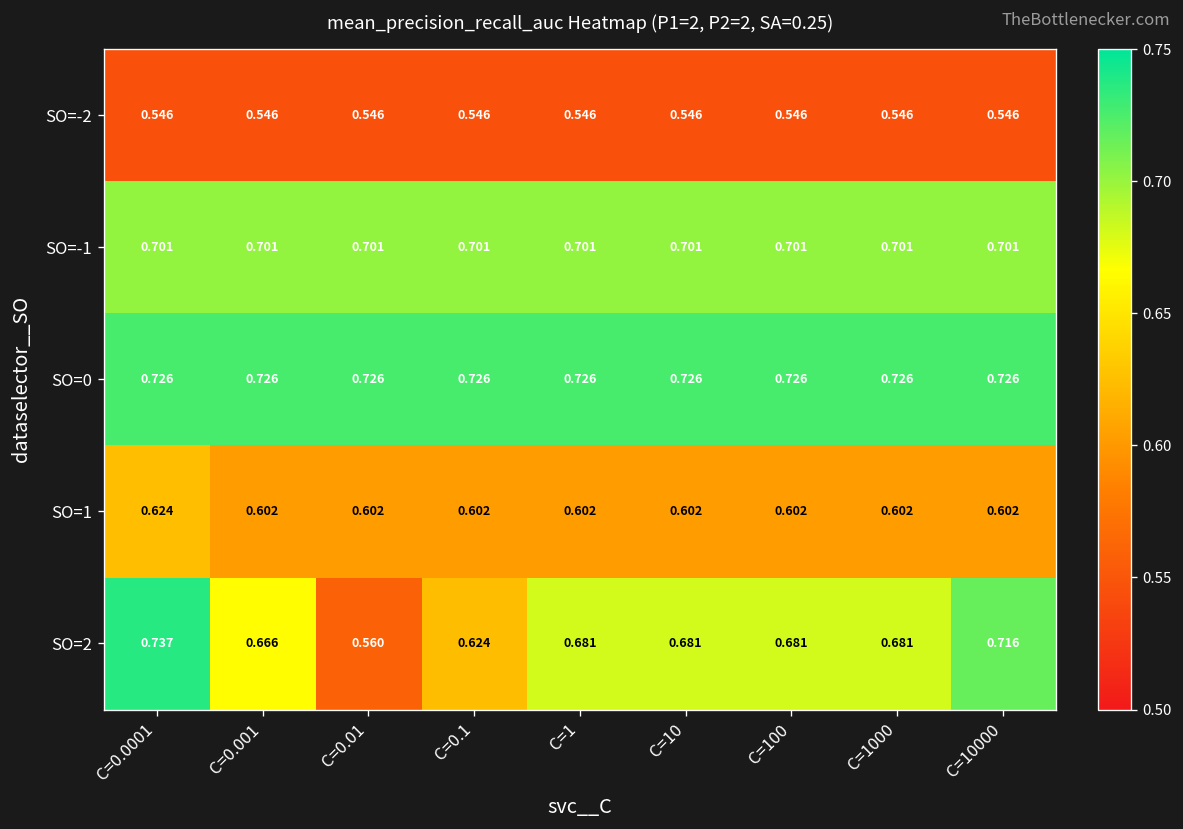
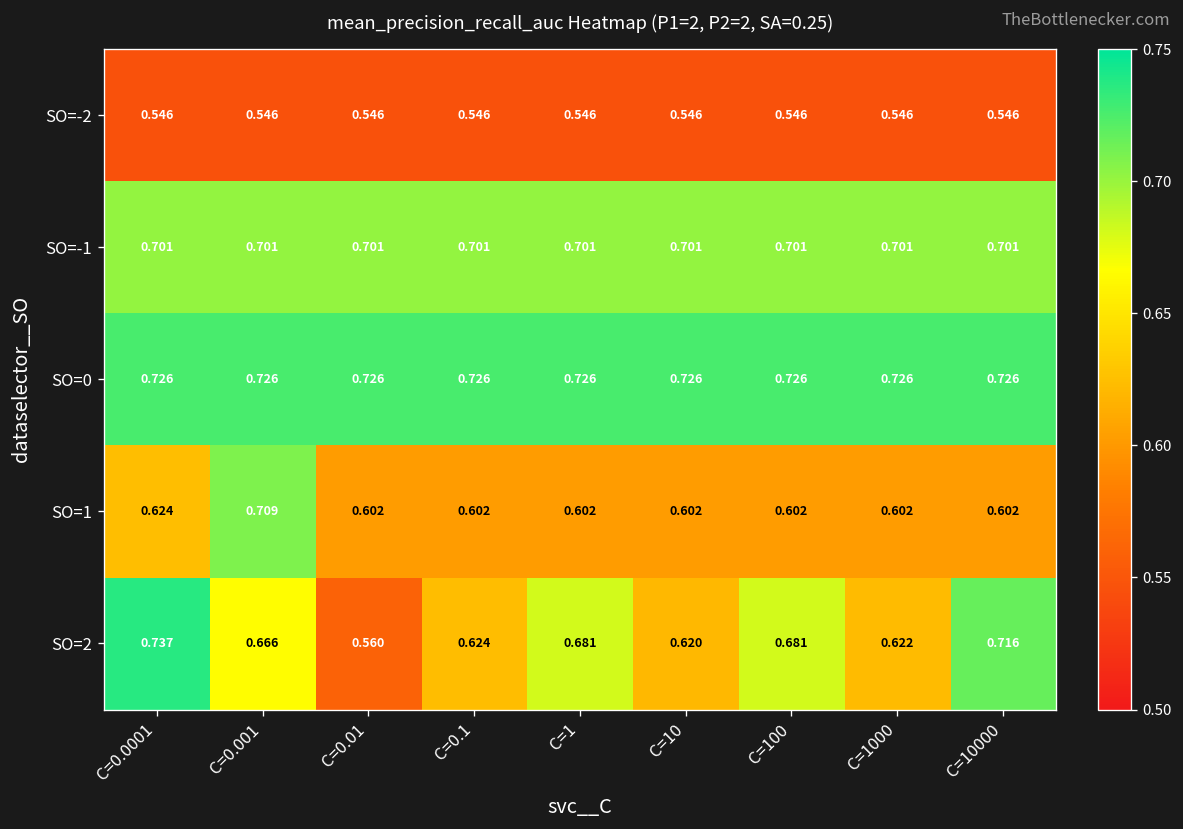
  {
    "SO=-2": {
      "C=0.0001": 0.546,
      "C=0.001": 0.546,
      "C=0.01": 0.546,
      "C=0.1": 0.546,
      "C=1": 0.546,
      "C=10": 0.546,
      "C=100": 0.546,
      "C=1000": 0.546,
      "C=10000": 0.546
    },
    "SO=-1": {
      "C=0.0001": 0.701,
      "C=0.001": 0.701,
      "C=0.01": 0.701,
      "C=0.1": 0.701,
      "C=1": 0.701,
      "C=10": 0.701,
      "C=100": 0.701,
      "C=1000": 0.701,
      "C=10000": 0.701
    },
    "SO=0": {
      "C=0.0001": 0.726,
      "C=0.001": 0.726,
      "C=0.01": 0.726,
      "C=0.1": 0.726,
      "C=1": 0.726,
      "C=10": 0.726,
      "C=100": 0.726,
      "C=1000": 0.726,
      "C=10000": 0.726
    },
    "SO=1": {
      "C=0.0001": 0.624,
-     "C=0.001": 0.602,
+     "C=0.001": 0.709,
      "C=0.01": 0.602,
      "C=0.1": 0.602,
      "C=1": 0.602,
      "C=10": 0.602,
      "C=100": 0.602,
      "C=1000": 0.602,
      "C=10000": 0.602
    },
    "SO=2": {
      "C=0.0001": 0.737,
      "C=0.001": 0.666,
      "C=0.01": 0.560,
      "C=0.1": 0.624,
      "C=1": 0.681,
-     "C=10": 0.681,
+     "C=10": 0.620,
      "C=100": 0.681,
-     "C=1000": 0.681,
+     "C=1000": 0.622,
      "C=10000": 0.716
    }
  }
